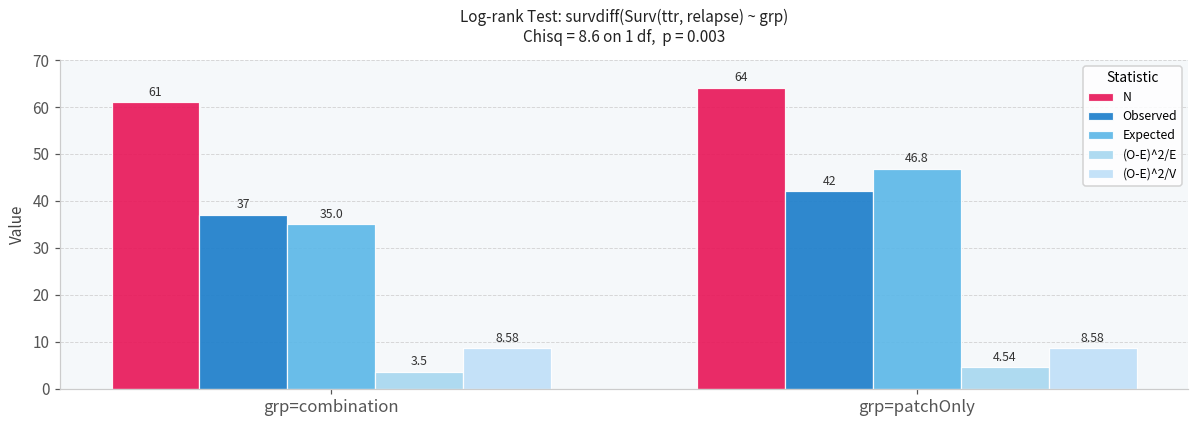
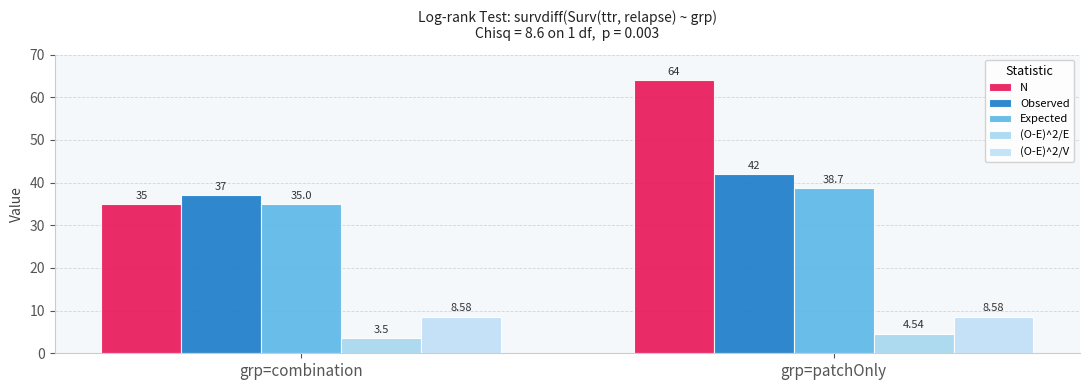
  {
    "N": {
-     "grp=combination": 61,
+     "grp=combination": 35,
      "grp=patchOnly": 64
    },
    "Observed": {
      "grp=combination": 37,
      "grp=patchOnly": 42
    },
    "Expected": {
      "grp=combination": 35.0,
-     "grp=patchOnly": 46.8
+     "grp=patchOnly": 38.7
    }
  }
